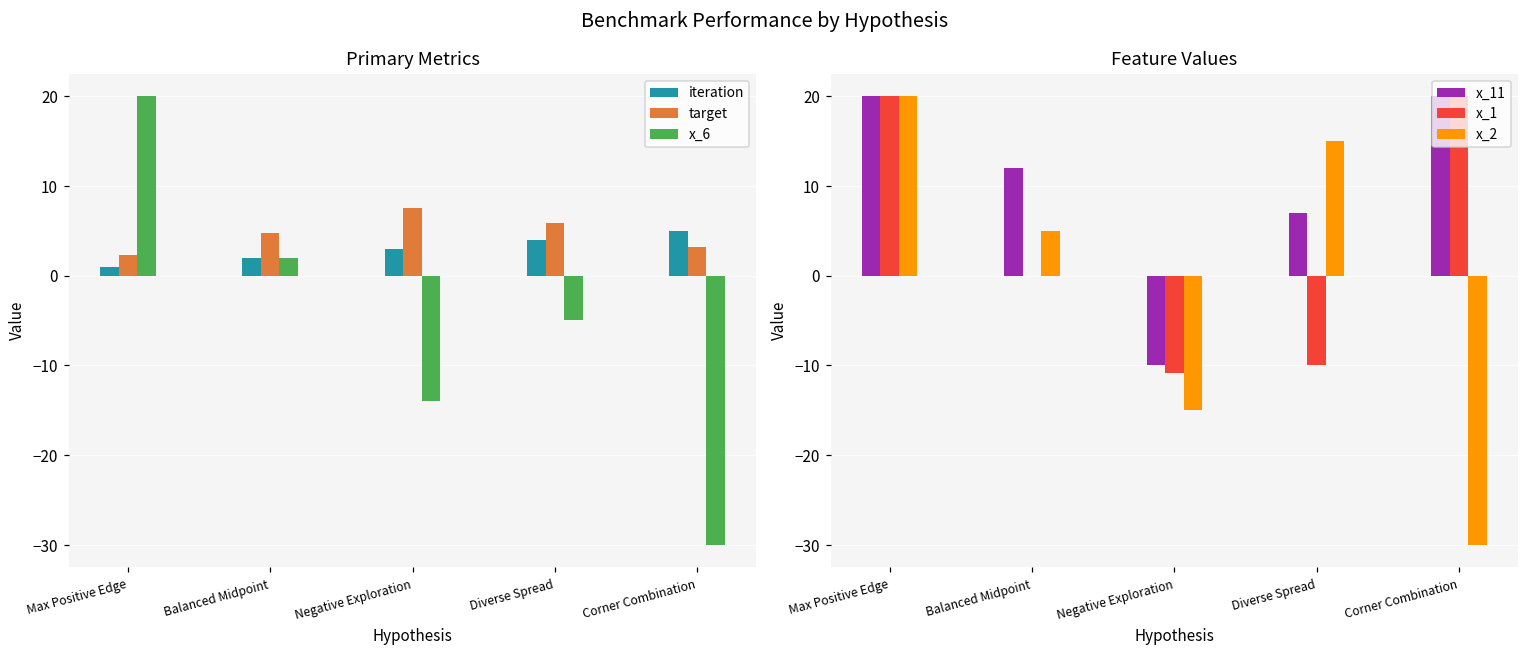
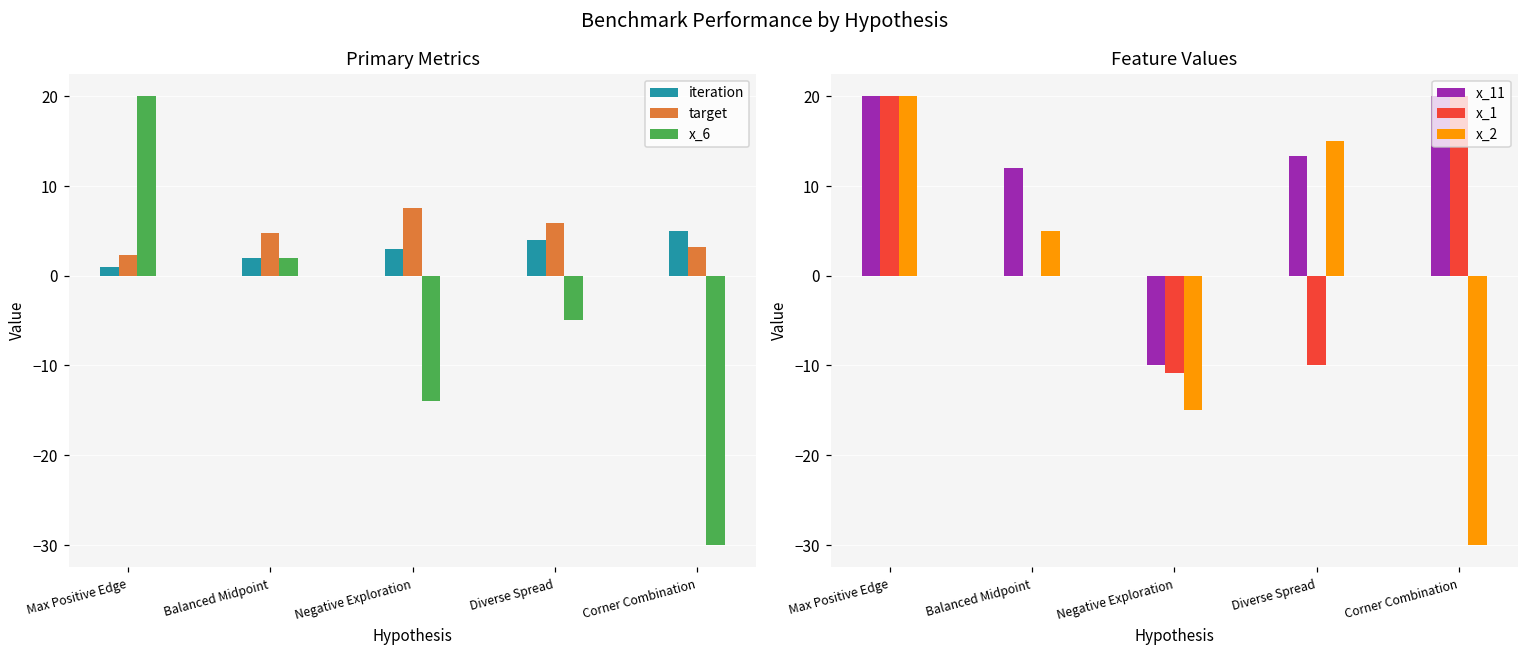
  {
    "Primary Metrics": {
      "iteration": {
        "Max Positive Edge": 1,
        "Balanced Midpoint": 2,
        "Negative Exploration": 3,
        "Diverse Spread": 4,
        "Corner Combination": 5
      },
      "target": {
        "Max Positive Edge": 2,
        "Balanced Midpoint": 5,
        "Negative Exploration": 8,
        "Diverse Spread": 6,
        "Corner Combination": 3
      },
      "x_6": {
        "Max Positive Edge": 20,
        "Balanced Midpoint": 2,
        "Negative Exploration": -14,
        "Diverse Spread": -5,
        "Corner Combination": -30
      }
    },
    "Feature Values": {
      "x_11": {
        "Max Positive Edge": 20,
        "Balanced Midpoint": 12,
        "Negative Exploration": -10,
-       "Diverse Spread": 7
+       "Diverse Spread": 13
      },
      "x_1": {
        "Max Positive Edge": 20,
        "Balanced Midpoint": 0,
        "Negative Exploration": -11,
        "Diverse Spread": -10
      },
      "x_2": {
        "Max Positive Edge": 20,
        "Balanced Midpoint": 5,
        "Negative Exploration": -15,
        "Diverse Spread": 15,
        "Corner Combination": -30
      }
    }
  }
